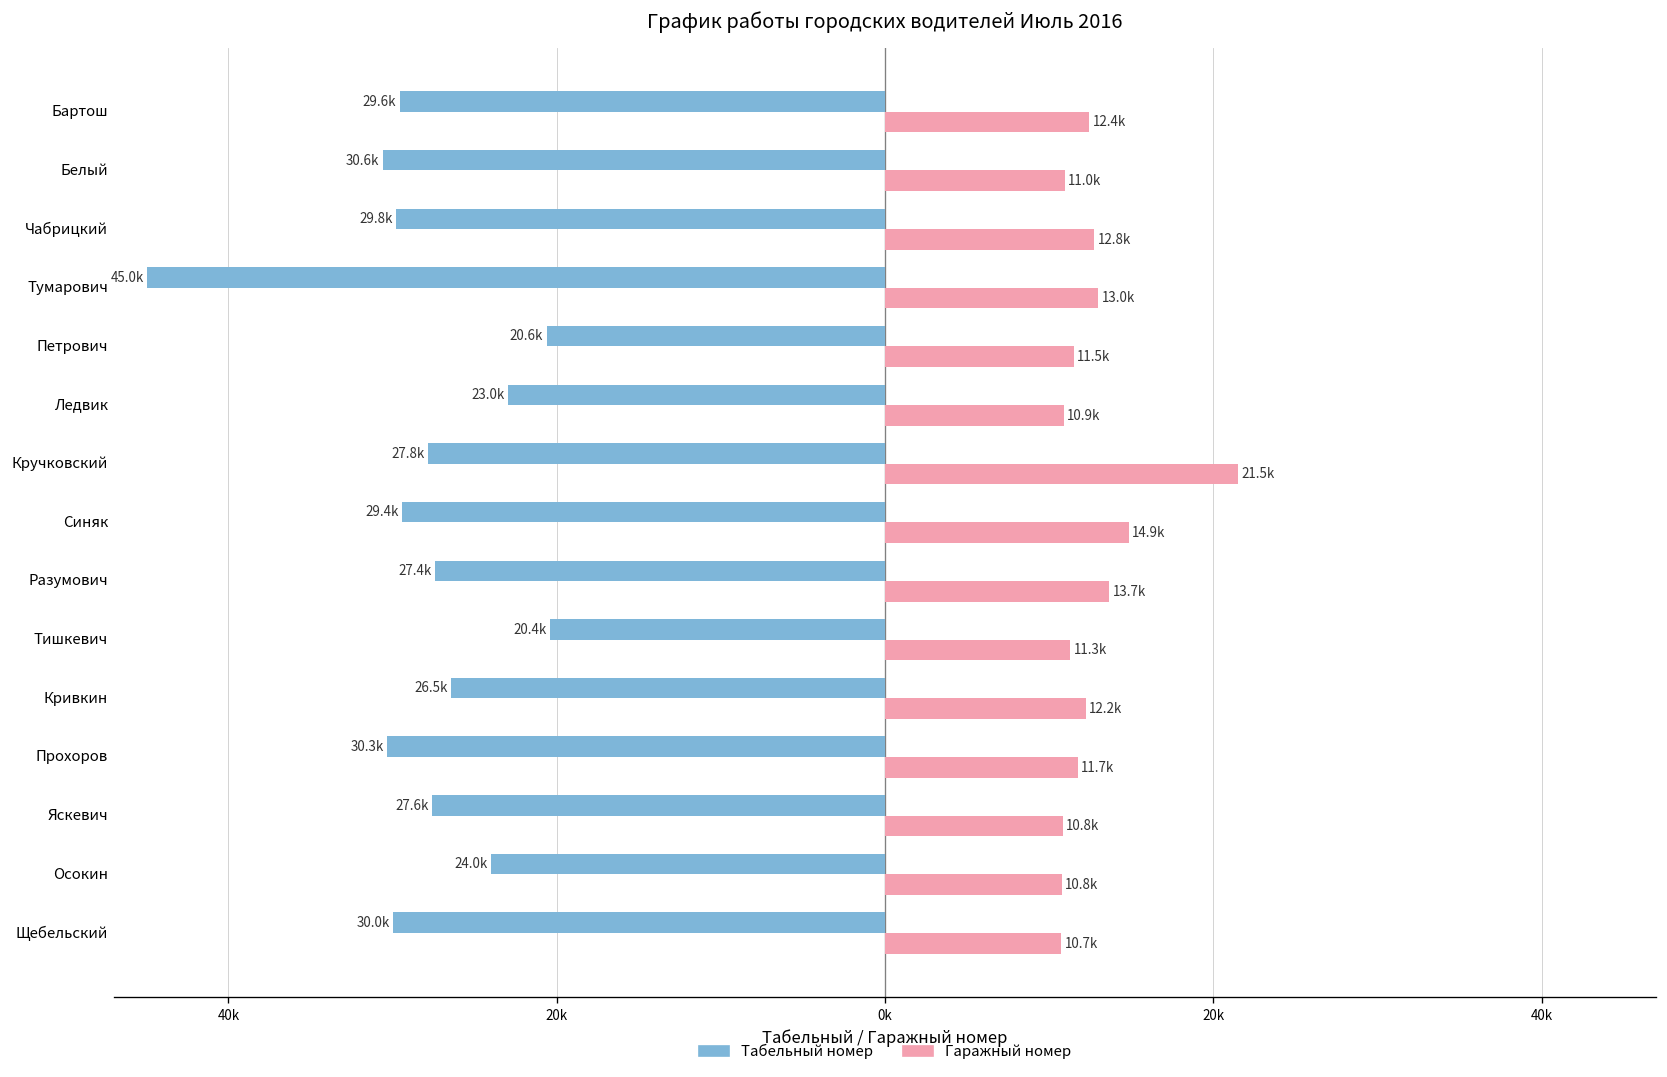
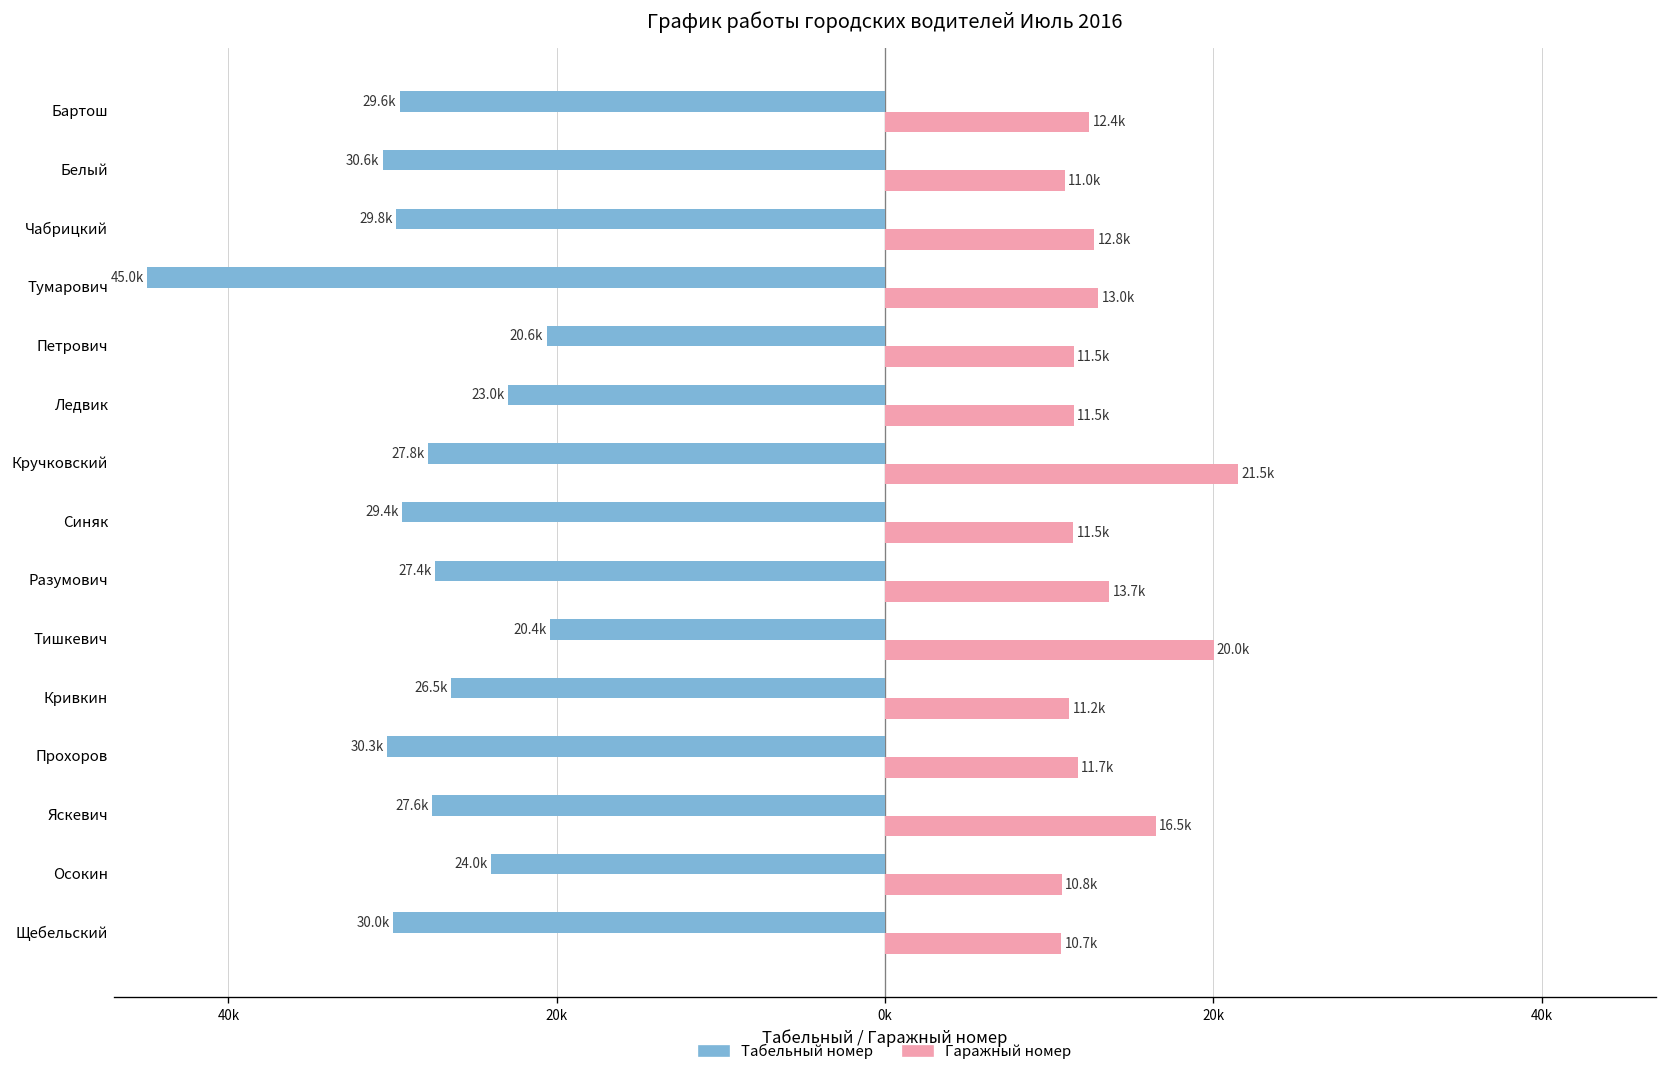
  {
    "Гаражный номер": {
      "Бартош": "12.4k",
      "Белый": "11.0k",
      "Чабрицкий": "12.8k",
      "Тумарович": "13.0k",
      "Петрович": "11.5k",
-     "Ледвик": "10.9k",
+     "Ледвик": "11.5k",
      "Кручковский": "21.5k",
-     "Синяк": "14.9k",
+     "Синяк": "11.5k",
      "Разумович": "13.7k",
-     "Тишкевич": "11.3k",
-     "Кривкин": "12.2k",
+     "Тишкевич": "20.0k",
+     "Кривкин": "11.2k",
      "Прохоров": "11.7k",
-     "Яскевич": "10.8k",
+     "Яскевич": "16.5k",
      "Осокин": "10.8k",
      "Щебельский": "10.7k"
    }
  }
